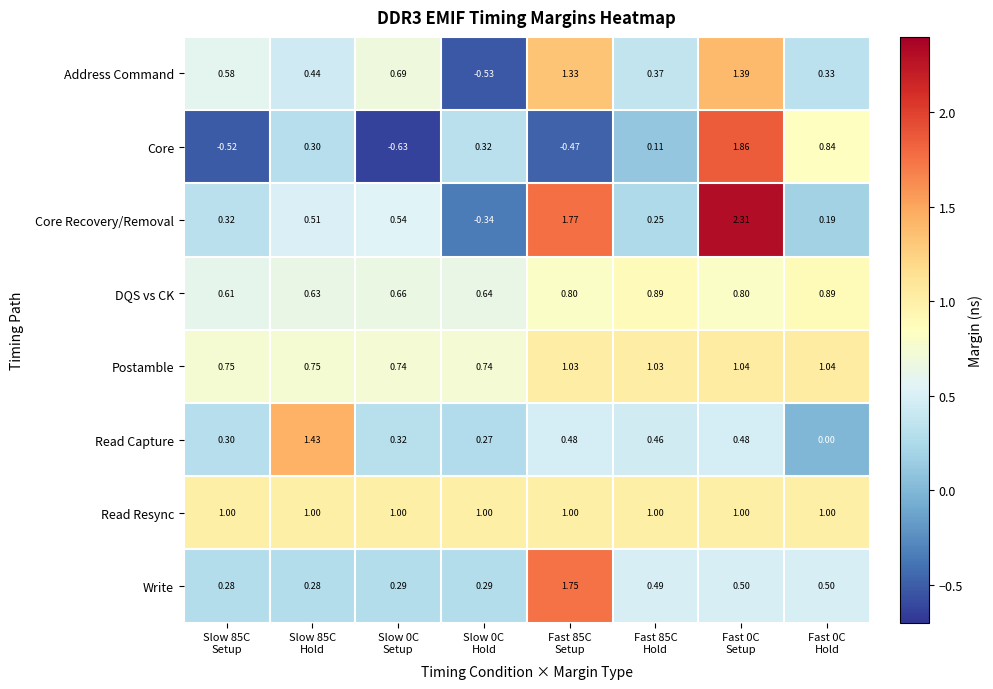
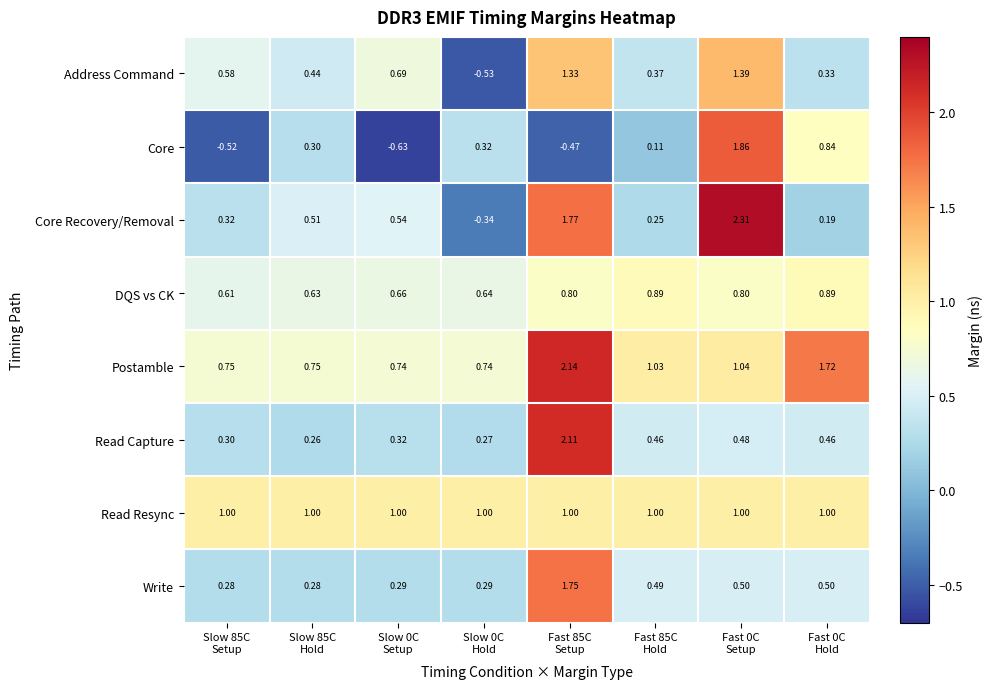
  {
    "Address Command": {
      "Slow 85C Setup": 0.58,
      "Slow 85C Hold": 0.44,
      "Slow 0C Setup": 0.69,
      "Slow 0C Hold": -0.53,
      "Fast 85C Setup": 1.33,
      "Fast 85C Hold": 0.37,
      "Fast 0C Setup": 1.39,
      "Fast 0C Hold": 0.33
    },
    "Core": {
      "Slow 85C Setup": -0.52,
      "Slow 85C Hold": 0.30,
      "Slow 0C Setup": -0.63,
      "Slow 0C Hold": 0.32,
      "Fast 85C Setup": -0.47,
      "Fast 85C Hold": 0.11,
      "Fast 0C Setup": 1.86,
      "Fast 0C Hold": 0.84
    },
    "Core Recovery/Removal": {
      "Slow 85C Setup": 0.32,
      "Slow 85C Hold": 0.51,
      "Slow 0C Setup": 0.54,
      "Slow 0C Hold": -0.34,
      "Fast 85C Setup": 1.77,
      "Fast 85C Hold": 0.25,
      "Fast 0C Setup": 2.31,
      "Fast 0C Hold": 0.19
    },
    "DQS vs CK": {
      "Slow 85C Setup": 0.61,
      "Slow 85C Hold": 0.63,
      "Slow 0C Setup": 0.66,
      "Slow 0C Hold": 0.64,
      "Fast 85C Setup": 0.80,
      "Fast 85C Hold": 0.89,
      "Fast 0C Setup": 0.80,
      "Fast 0C Hold": 0.89
    },
    "Postamble": {
      "Slow 85C Setup": 0.75,
      "Slow 85C Hold": 0.75,
      "Slow 0C Setup": 0.74,
      "Slow 0C Hold": 0.74,
-     "Fast 85C Setup": 1.03,
+     "Fast 85C Setup": 2.14,
      "Fast 85C Hold": 1.03,
      "Fast 0C Setup": 1.04,
-     "Fast 0C Hold": 1.04
+     "Fast 0C Hold": 1.72
    },
    "Read Capture": {
      "Slow 85C Setup": 0.30,
-     "Slow 85C Hold": 1.43,
+     "Slow 85C Hold": 0.26,
      "Slow 0C Setup": 0.32,
      "Slow 0C Hold": 0.27,
-     "Fast 85C Setup": 0.48,
+     "Fast 85C Setup": 2.11,
      "Fast 85C Hold": 0.46,
      "Fast 0C Setup": 0.48,
-     "Fast 0C Hold": 0.00
+     "Fast 0C Hold": 0.46
    },
    "Read Resync": {
      "Slow 85C Setup": 1.00,
      "Slow 85C Hold": 1.00,
      "Slow 0C Setup": 1.00,
      "Slow 0C Hold": 1.00,
      "Fast 85C Setup": 1.00,
      "Fast 85C Hold": 1.00,
      "Fast 0C Setup": 1.00,
      "Fast 0C Hold": 1.00
    },
    "Write": {
      "Slow 85C Setup": 0.28,
      "Slow 85C Hold": 0.28,
      "Slow 0C Setup": 0.29,
      "Slow 0C Hold": 0.29,
      "Fast 85C Setup": 1.75,
      "Fast 85C Hold": 0.49,
      "Fast 0C Setup": 0.50,
      "Fast 0C Hold": 0.50
    }
  }
